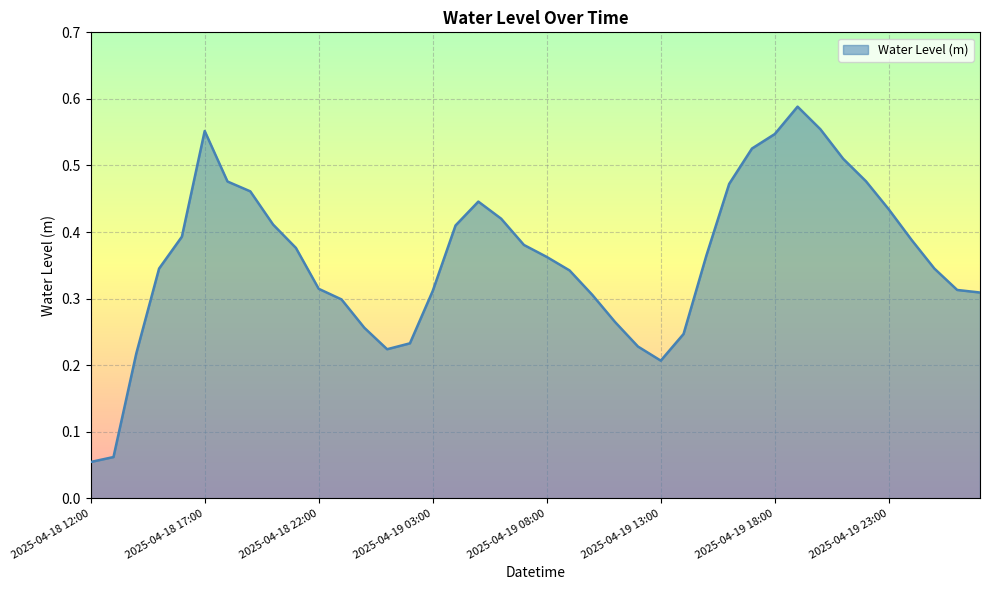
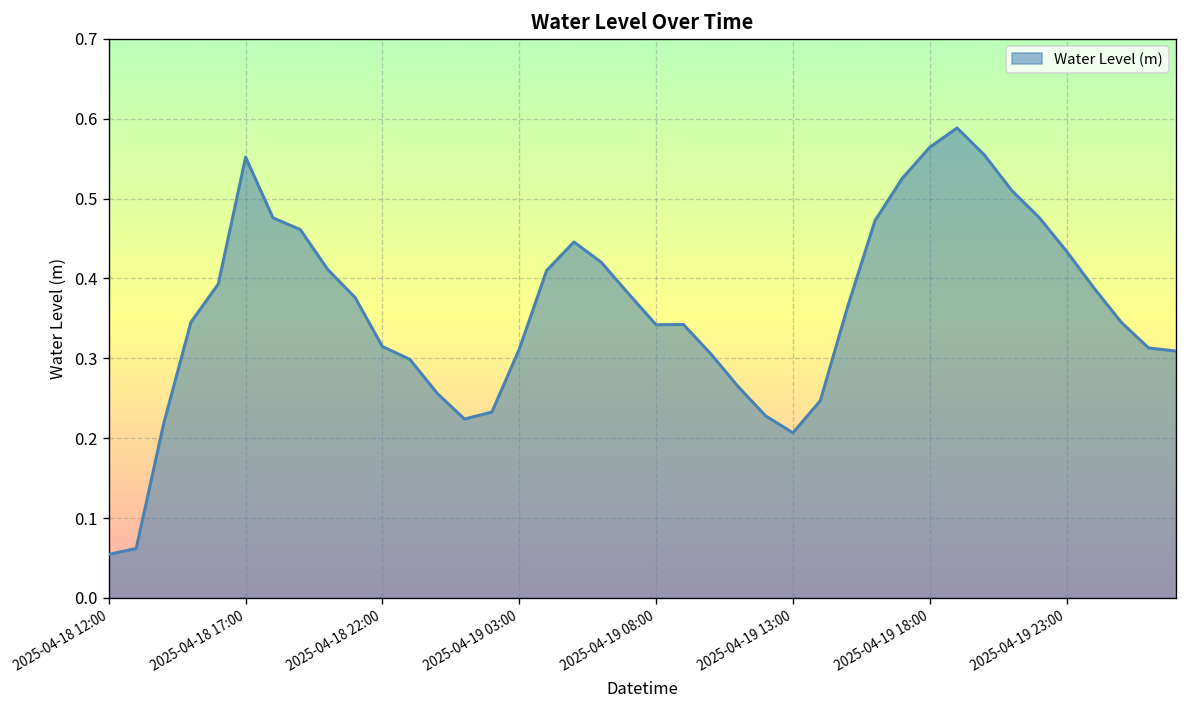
  {
    "2025-04-18 12:00": 0.05,
    "2025-04-18 17:00": 0.55,
    "2025-04-18 22:00": 0.31,
    "2025-04-19 03:00": 0.31,
-   "2025-04-19 08:00": 0.36,
+   "2025-04-19 08:00": 0.34,
    "2025-04-19 13:00": 0.21,
-   "2025-04-19 18:00": 0.55,
+   "2025-04-19 18:00": 0.56,
    "2025-04-19 23:00": 0.43
  }
